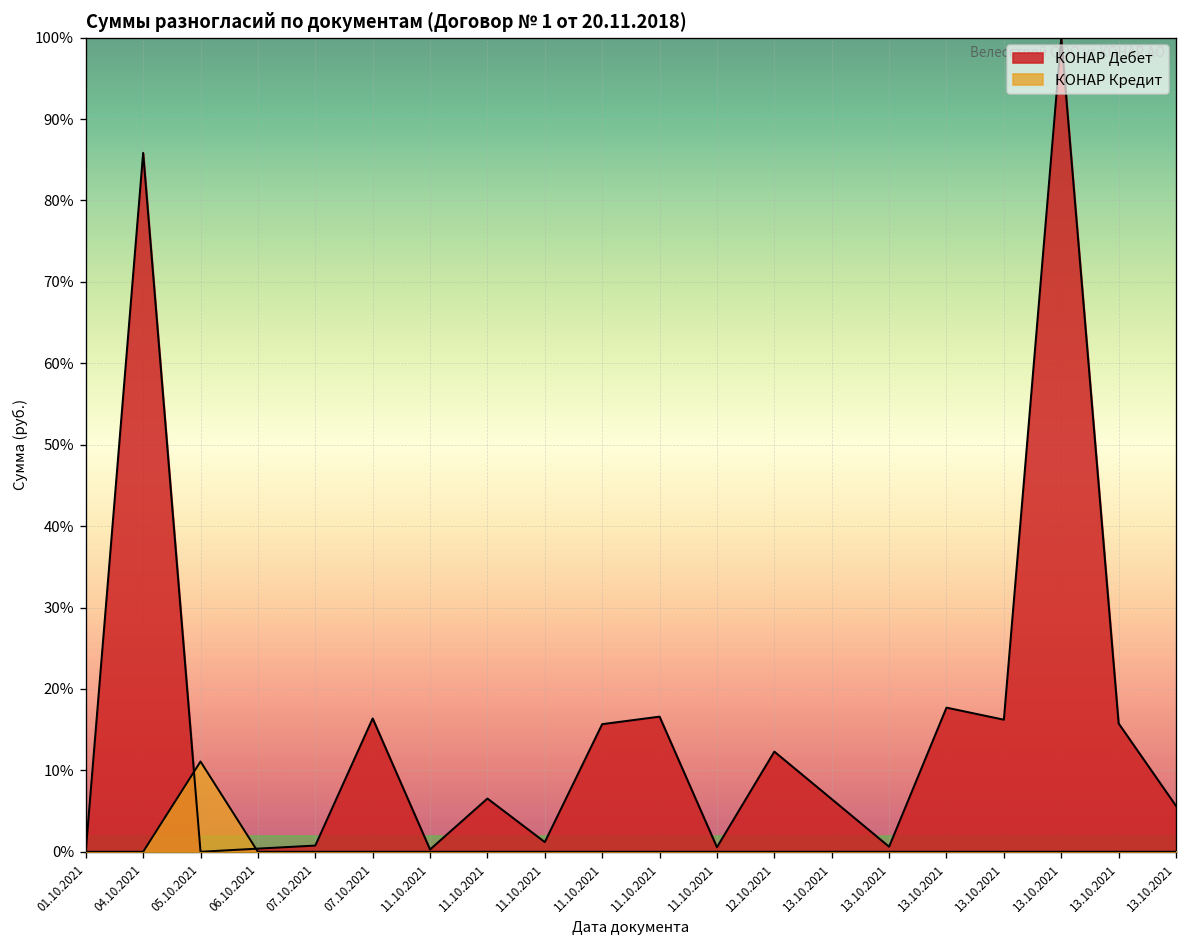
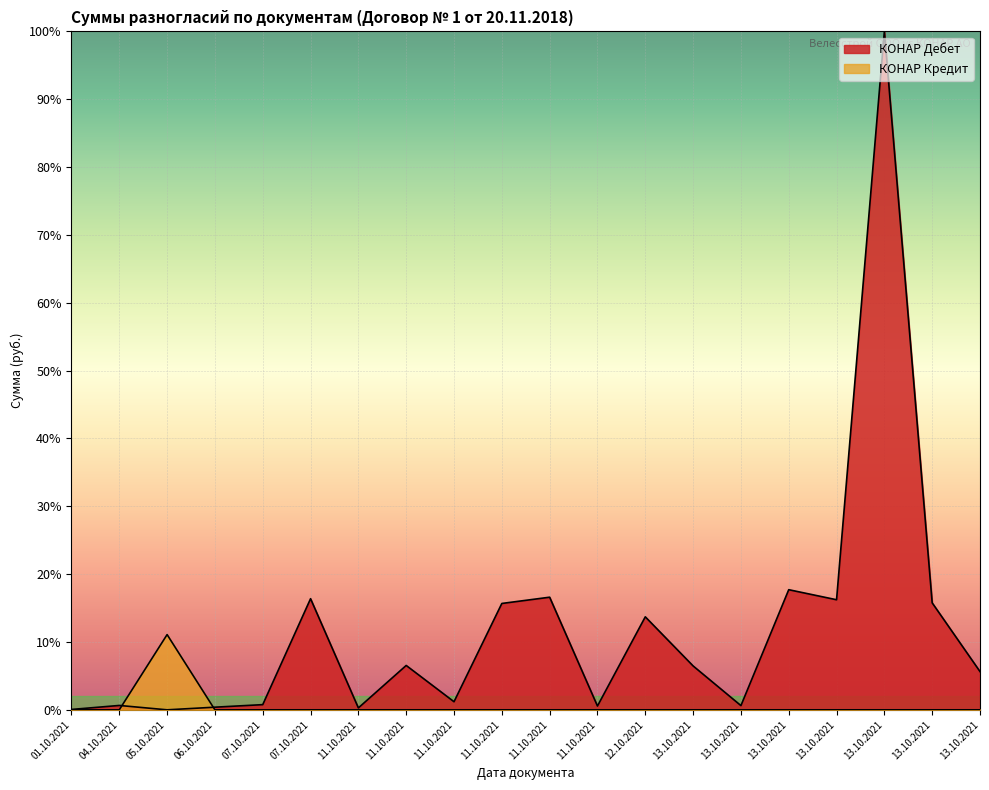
  {
    "КОНАР Дебет": {
-     "04.10.2021": "86%",
+     "04.10.2021": "1%",
      "05.10.2021": "0%",
      "06.10.2021": "0%",
-     "12.10.2021": "12%"
+     "12.10.2021": "14%"
    },
    "КОНАР Кредит": {
      "04.10.2021": "0%",
      "05.10.2021": "11%",
      "06.10.2021": "0%",
      "12.10.2021": "0%"
    }
  }
